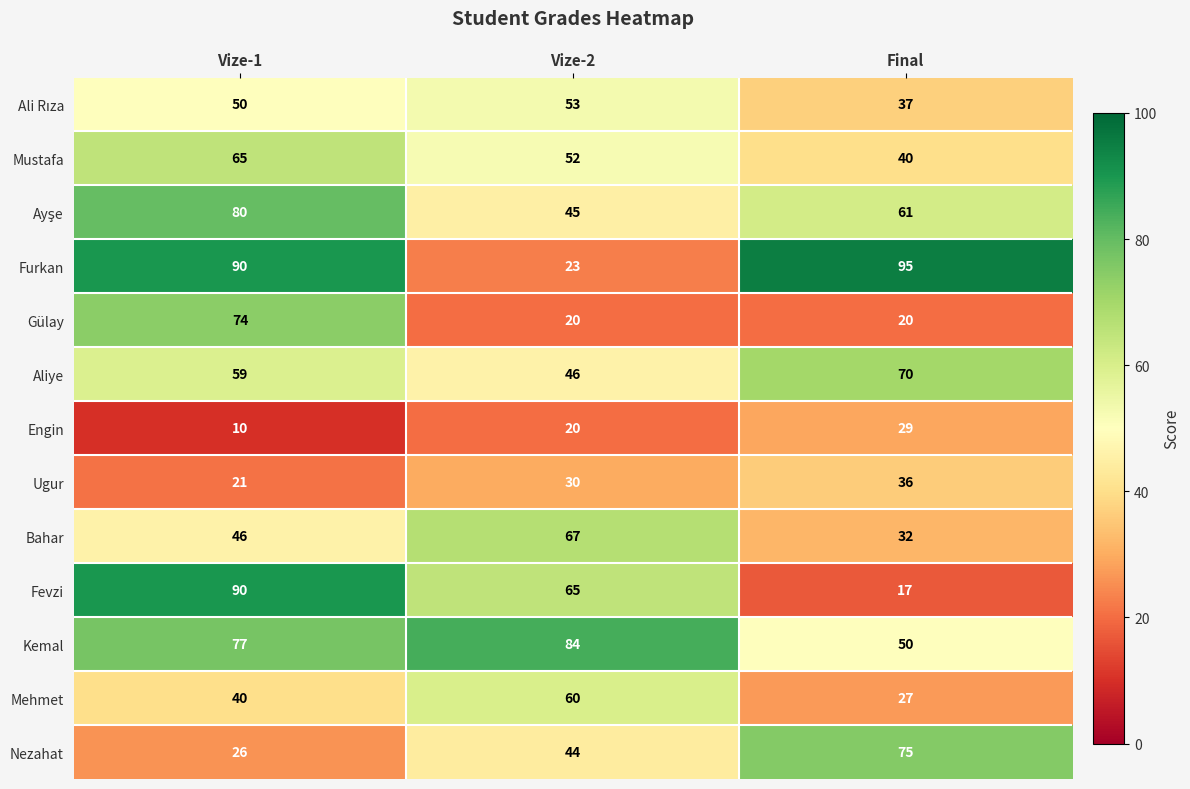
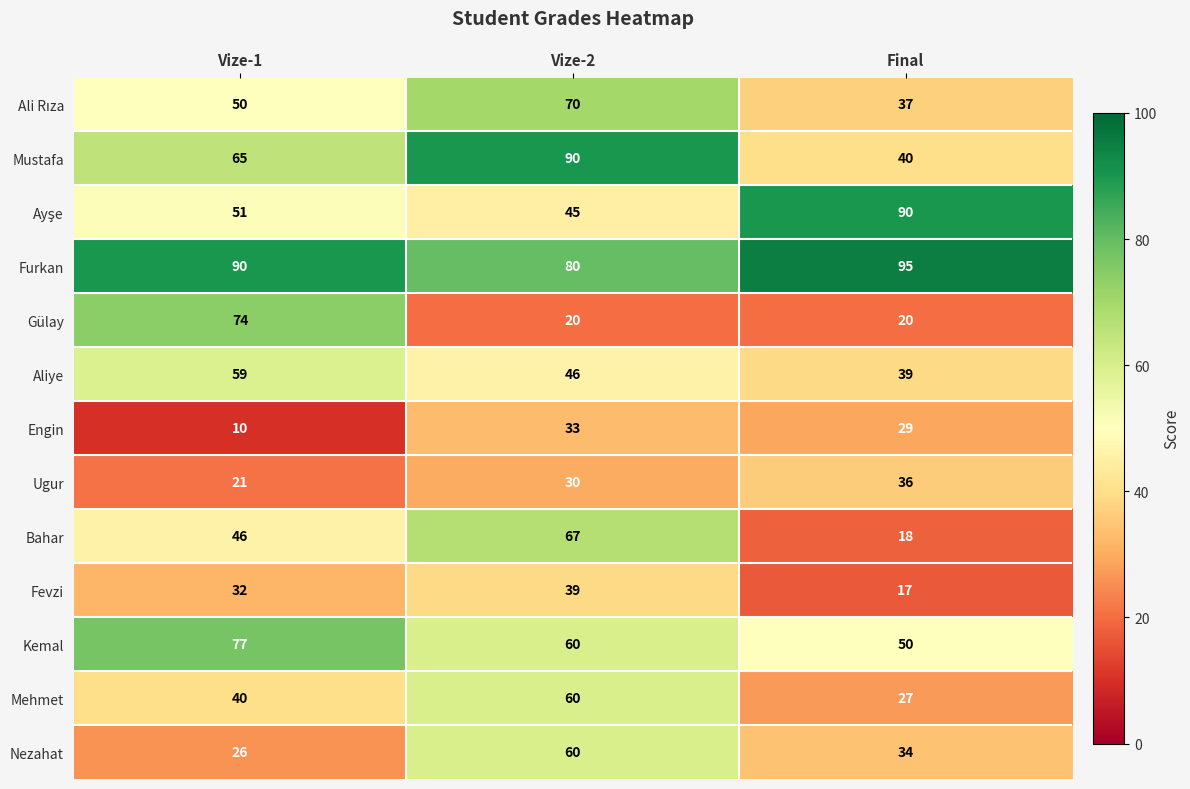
  {
    "Ali Rıza": {
      "Vize-1": 50,
-     "Vize-2": 53,
+     "Vize-2": 70,
      "Final": 37
    },
    "Mustafa": {
      "Vize-1": 65,
-     "Vize-2": 52,
+     "Vize-2": 90,
      "Final": 40
    },
    "Ayşe": {
-     "Vize-1": 80,
+     "Vize-1": 51,
      "Vize-2": 45,
-     "Final": 61
+     "Final": 90
    },
    "Furkan": {
      "Vize-1": 90,
-     "Vize-2": 23,
+     "Vize-2": 80,
      "Final": 95
    },
    "Gülay": {
      "Vize-1": 74,
      "Vize-2": 20,
      "Final": 20
    },
    "Aliye": {
      "Vize-1": 59,
      "Vize-2": 46,
-     "Final": 70
+     "Final": 39
    },
    "Engin": {
      "Vize-1": 10,
-     "Vize-2": 20,
+     "Vize-2": 33,
      "Final": 29
    },
    "Ugur": {
      "Vize-1": 21,
      "Vize-2": 30,
      "Final": 36
    },
    "Bahar": {
      "Vize-1": 46,
      "Vize-2": 67,
-     "Final": 32
+     "Final": 18
    },
    "Fevzi": {
-     "Vize-1": 90,
-     "Vize-2": 65,
+     "Vize-1": 32,
+     "Vize-2": 39,
      "Final": 17
    },
    "Kemal": {
      "Vize-1": 77,
-     "Vize-2": 84,
+     "Vize-2": 60,
      "Final": 50
    },
    "Mehmet": {
      "Vize-1": 40,
      "Vize-2": 60,
      "Final": 27
    },
    "Nezahat": {
      "Vize-1": 26,
-     "Vize-2": 44,
-     "Final": 75
+     "Vize-2": 60,
+     "Final": 34
    }
  }
